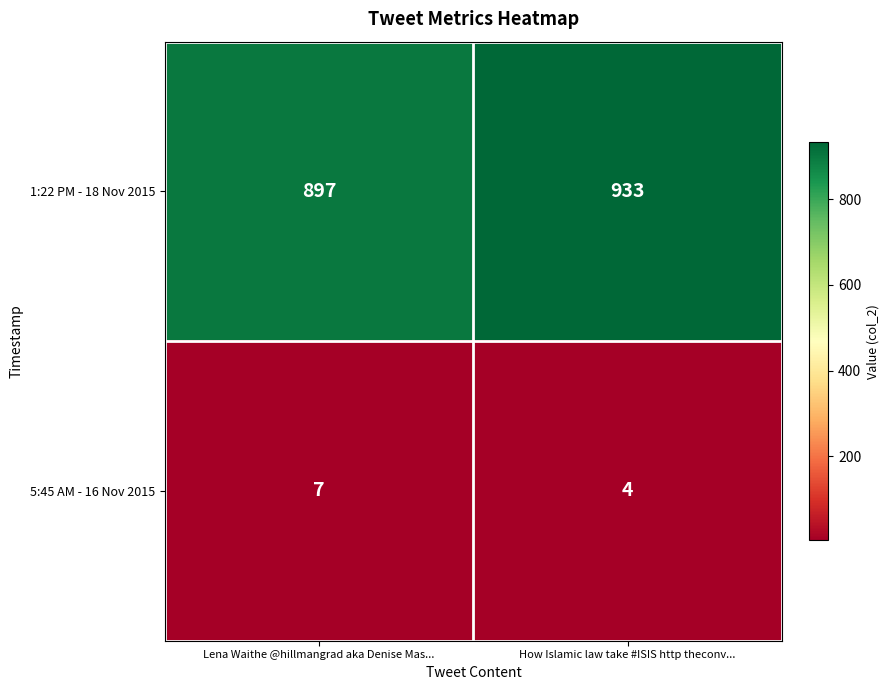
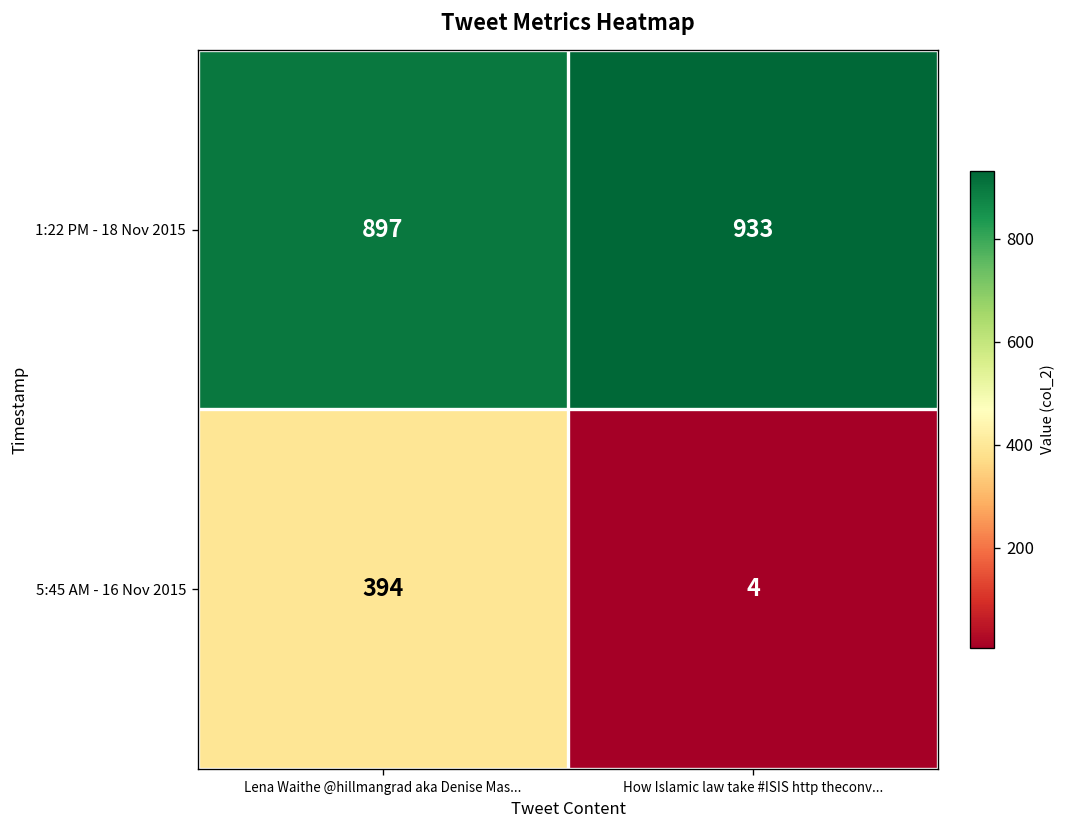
  {
    "1:22 PM - 18 Nov 2015": {
      "Lena Waithe @hillmangrad aka Denise Mas...": 897,
      "How Islamic law take #ISIS http theconv...": 933
    },
    "5:45 AM - 16 Nov 2015": {
-     "Lena Waithe @hillmangrad aka Denise Mas...": 7,
+     "Lena Waithe @hillmangrad aka Denise Mas...": 394,
      "How Islamic law take #ISIS http theconv...": 4
    }
  }
